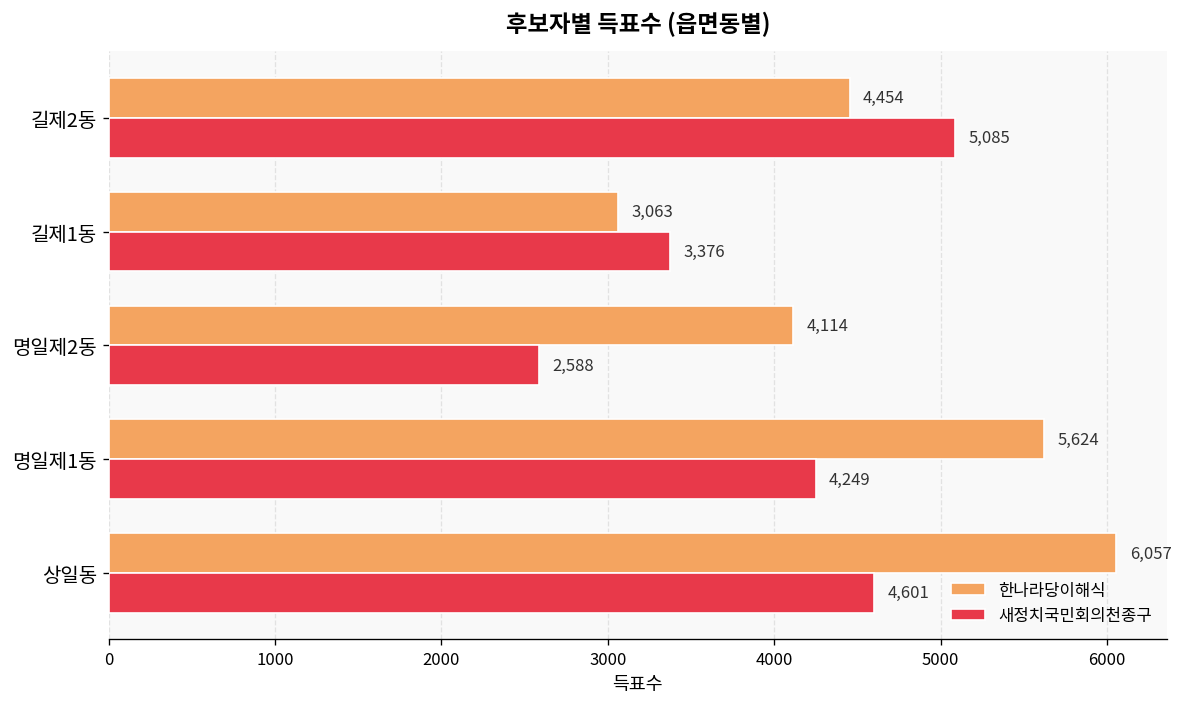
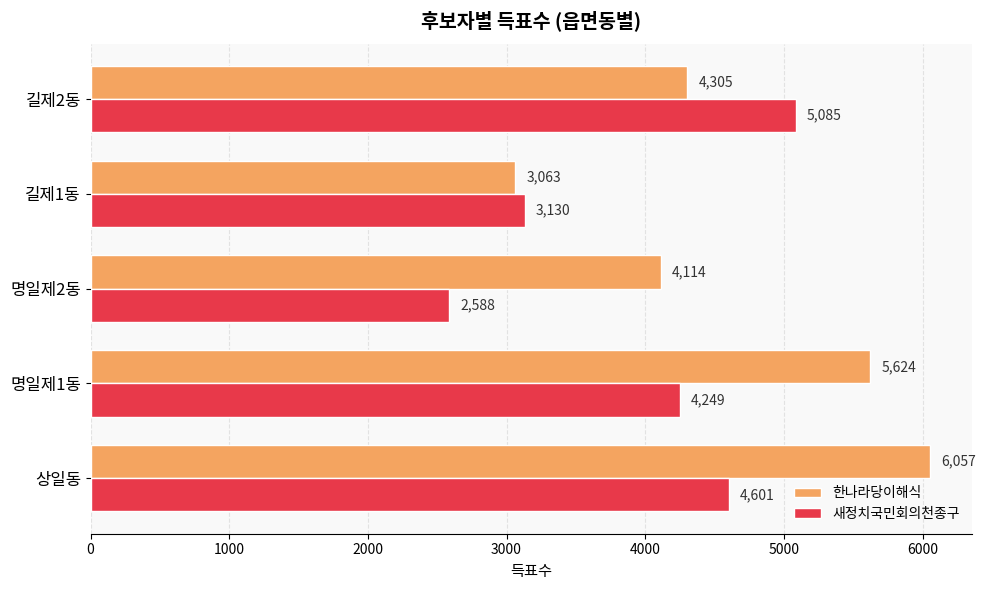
  {
    "한나라당이해식": {
-     "길제2동": "4,454",
+     "길제2동": "4,305",
      "길제1동": "3,063",
      "명일제2동": "4,114",
      "명일제1동": "5,624",
      "상일동": "6,057"
    },
    "새정치국민회의천종구": {
      "길제2동": "5,085",
-     "길제1동": "3,376",
+     "길제1동": "3,130",
      "명일제2동": "2,588",
      "명일제1동": "4,249",
      "상일동": "4,601"
    }
  }
